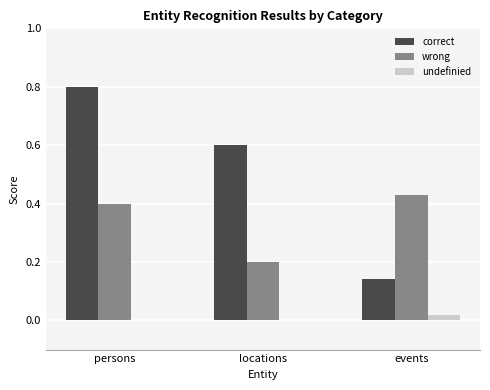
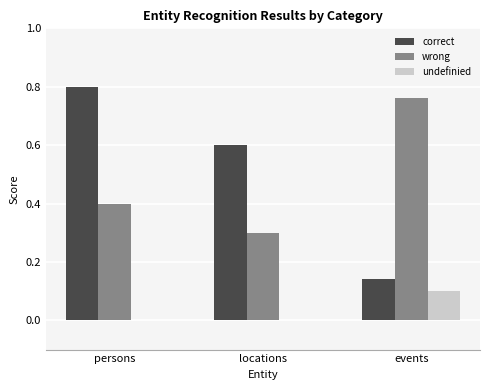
  {
    "correct": {
      "persons": 0.80,
      "locations": 0.60,
      "events": 0.14
    },
    "wrong": {
      "persons": 0.40,
-     "locations": 0.2,
-     "events": 0.43
+     "locations": 0.3,
+     "events": 0.76
    },
    "undefinied": {
      "persons": 0.00,
      "locations": 0.00,
-     "events": 0.02
+     "events": 0.10
    }
  }
